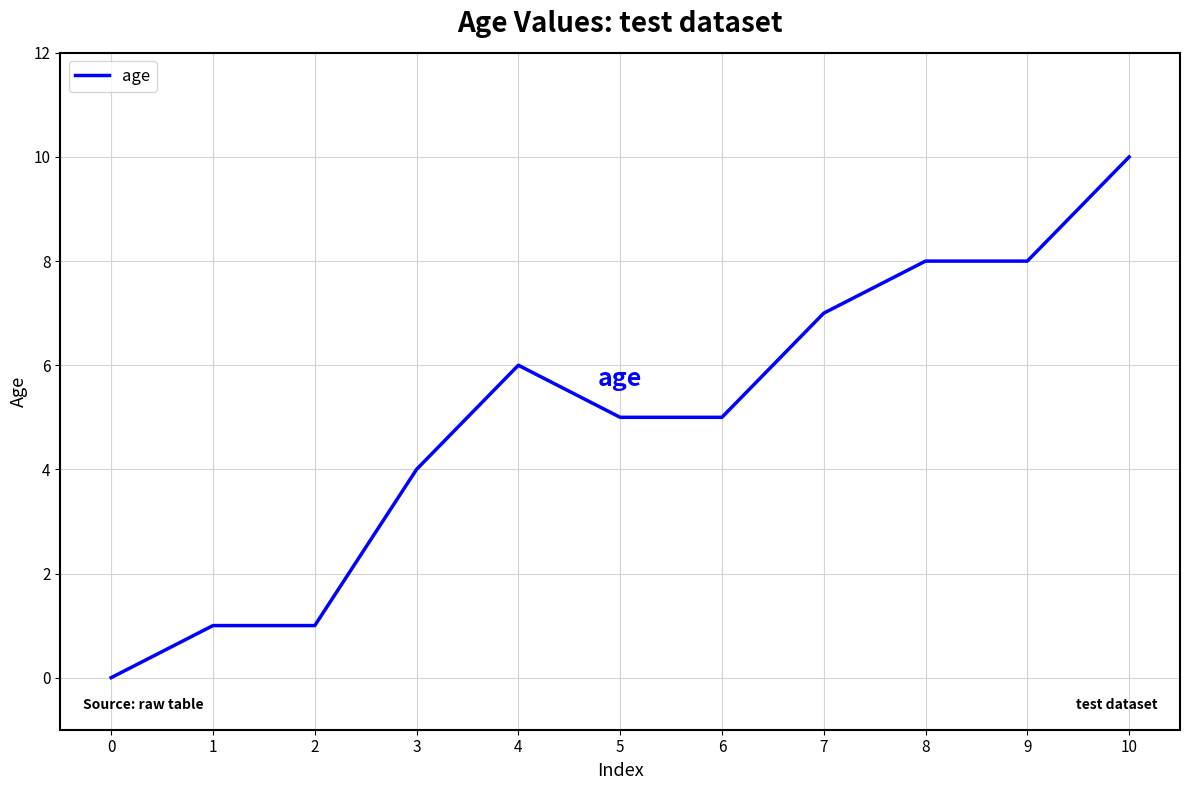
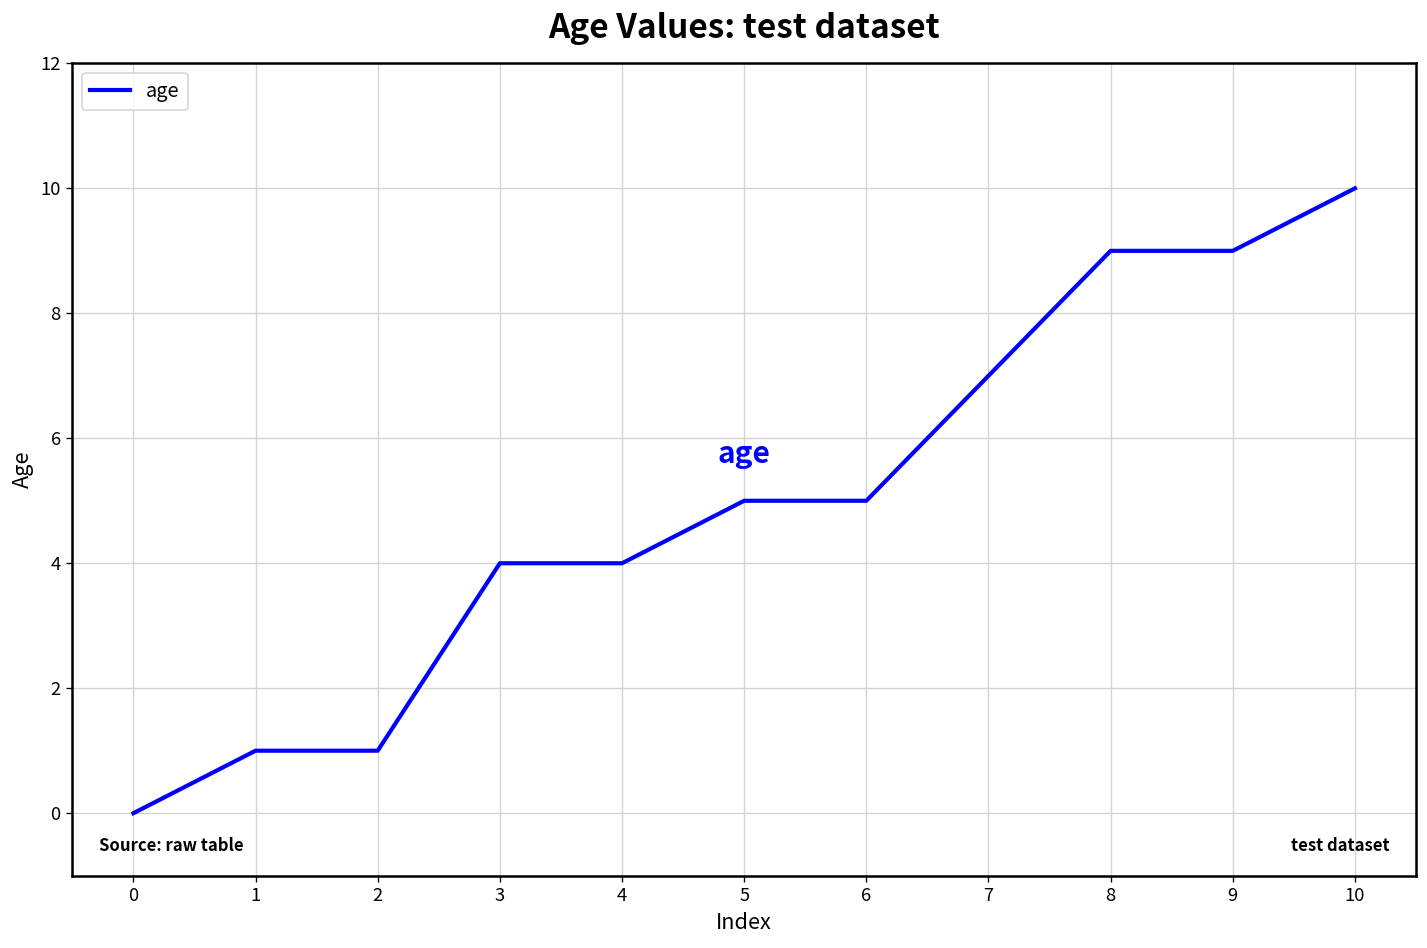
  {
    "0": 0,
    "1": 1,
    "2": 1,
    "3": 4,
-   "4": 6,
+   "4": 4,
    "5": 5,
    "6": 5,
    "7": 7,
-   "8": 8,
-   "9": 8,
+   "8": 9,
+   "9": 9,
    "10": 10
  }
